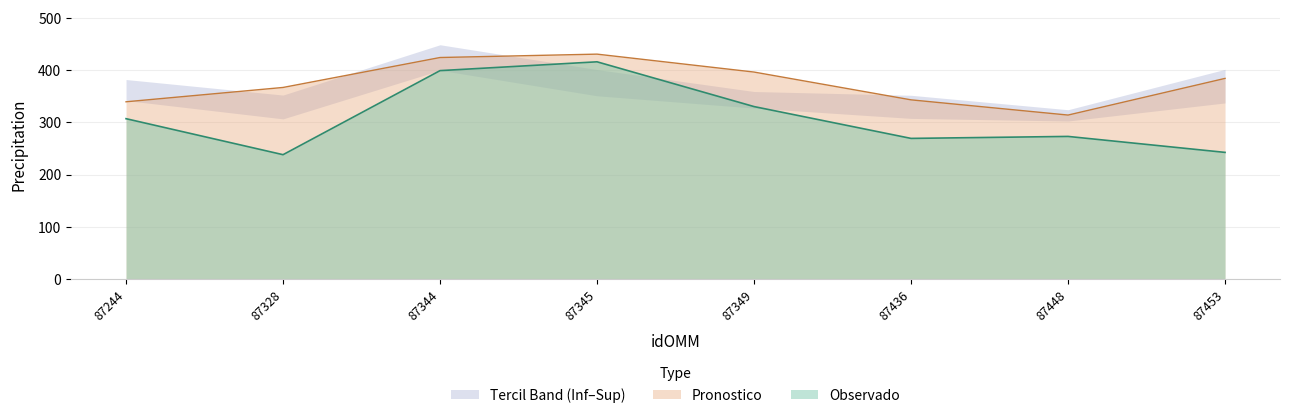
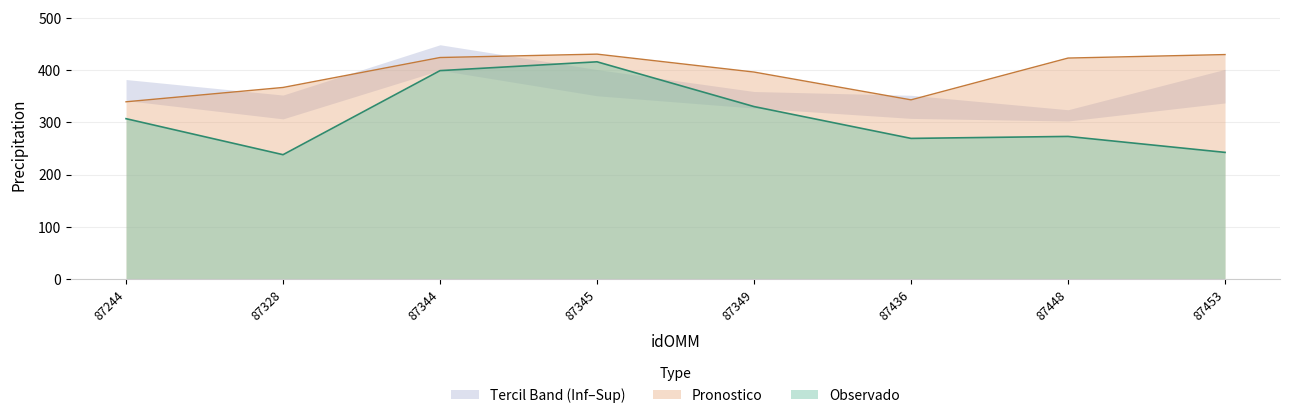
  {
    "Pronostico": {
      "87244": 340,
      "87328": 370,
      "87344": 420,
      "87345": 430,
      "87349": 400,
      "87436": 340,
-     "87448": 310,
-     "87453": 380
+     "87448": 420,
+     "87453": 430
    }
  }
